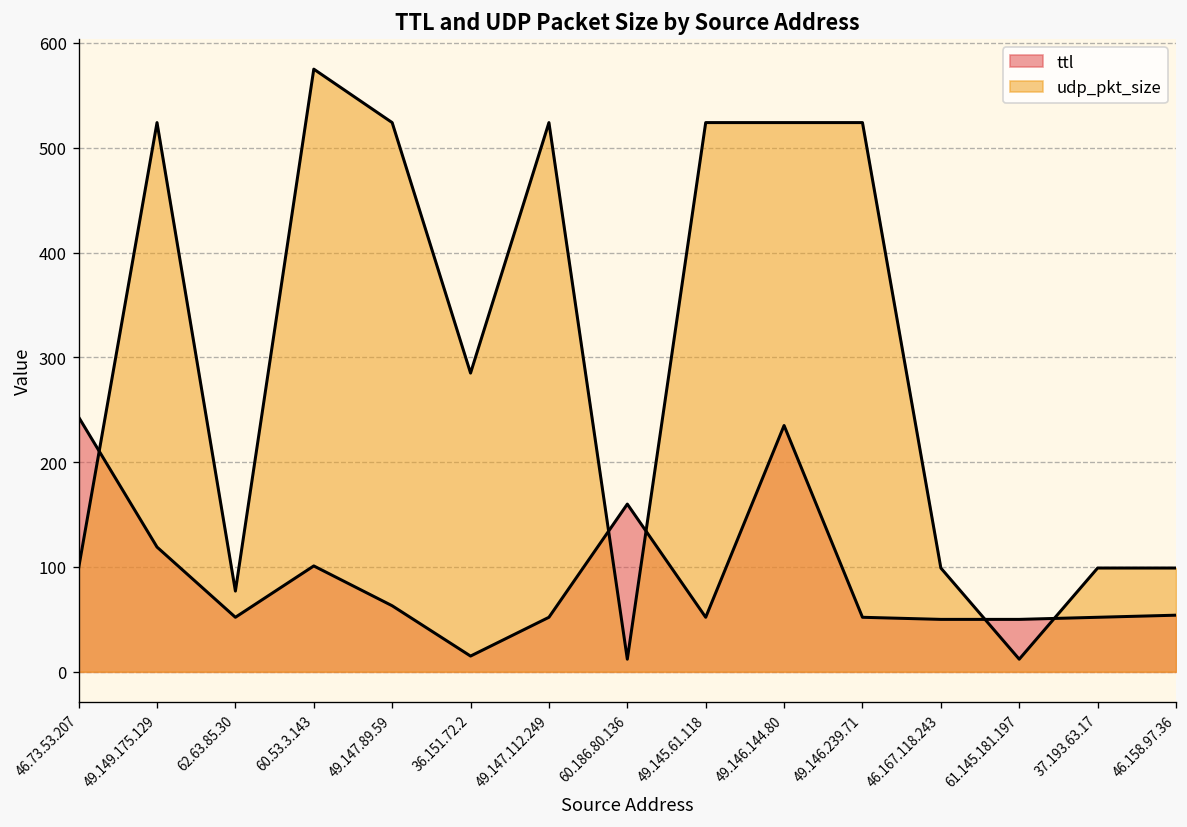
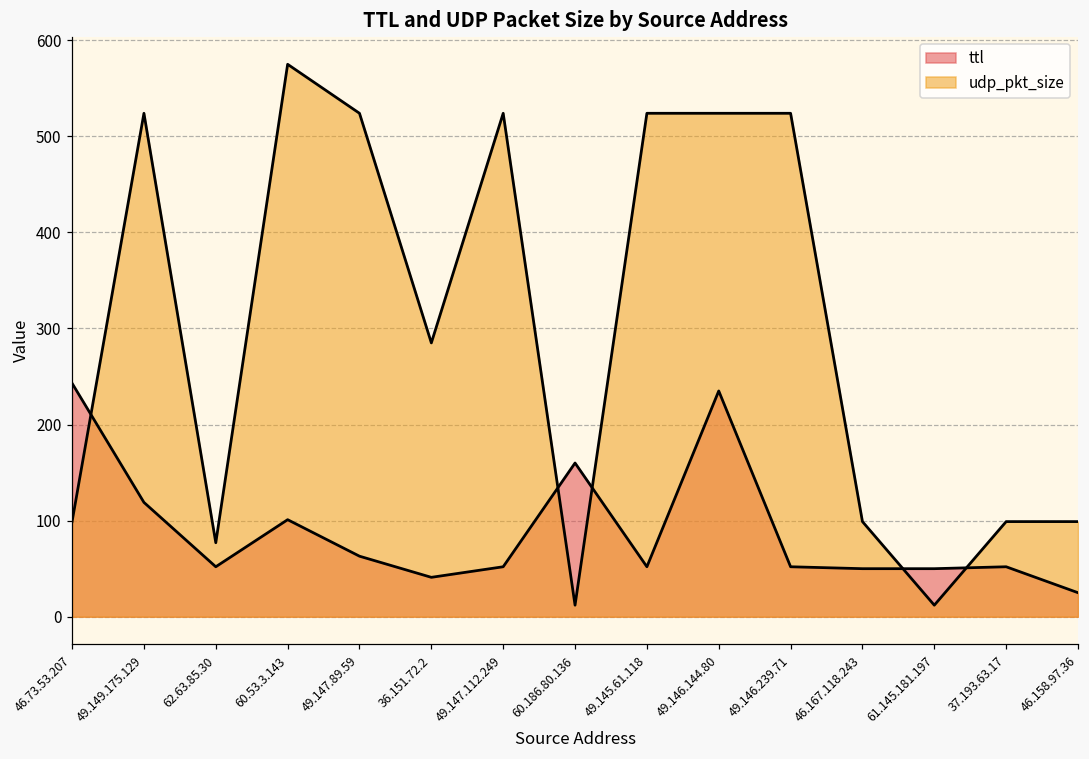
  {
    "ttl": {
      "46.73.53.207": 240,
      "49.149.175.129": 120,
      "62.63.85.30": 50,
      "60.53.3.143": 100,
      "49.147.89.59": 60,
-     "36.151.72.2": 20,
+     "36.151.72.2": 40,
      "49.147.112.249": 50,
      "60.186.80.136": 160,
      "49.145.61.118": 50,
      "49.146.144.80": 240,
      "49.146.239.71": 50,
      "46.167.118.243": 50,
      "61.145.181.197": 50,
      "37.193.63.17": 50,
-     "46.158.97.36": 50
+     "46.158.97.36": 30
    },
    "udp_pkt_size": {
      "46.73.53.207": 100,
      "49.149.175.129": 520,
      "62.63.85.30": 80,
      "60.53.3.143": 580,
      "49.147.89.59": 520,
      "36.151.72.2": 290,
      "49.147.112.249": 520,
      "60.186.80.136": 10,
      "49.145.61.118": 520,
      "49.146.144.80": 520,
      "49.146.239.71": 520,
      "46.167.118.243": 100,
      "61.145.181.197": 10,
      "37.193.63.17": 100,
      "46.158.97.36": 100
    }
  }
